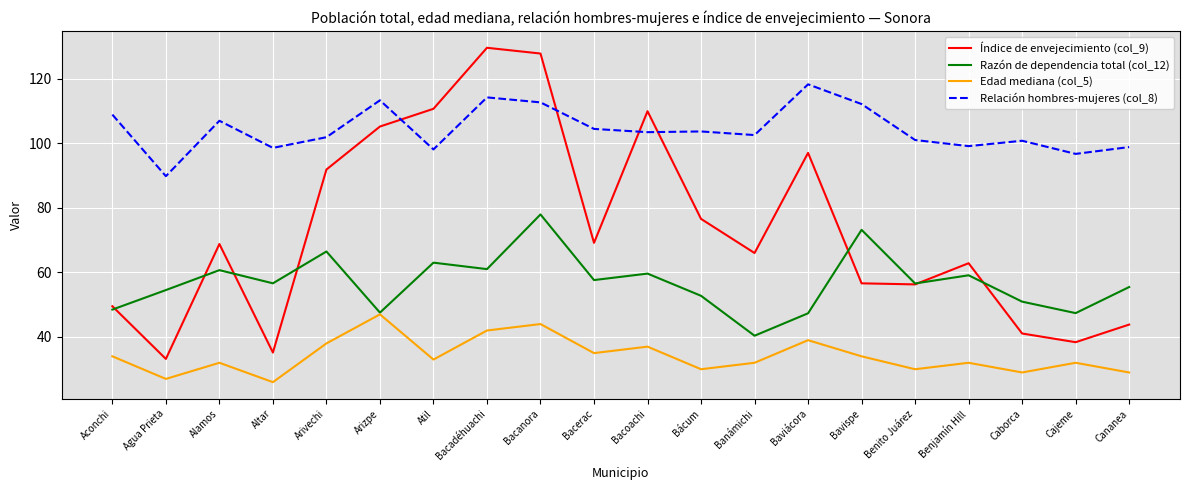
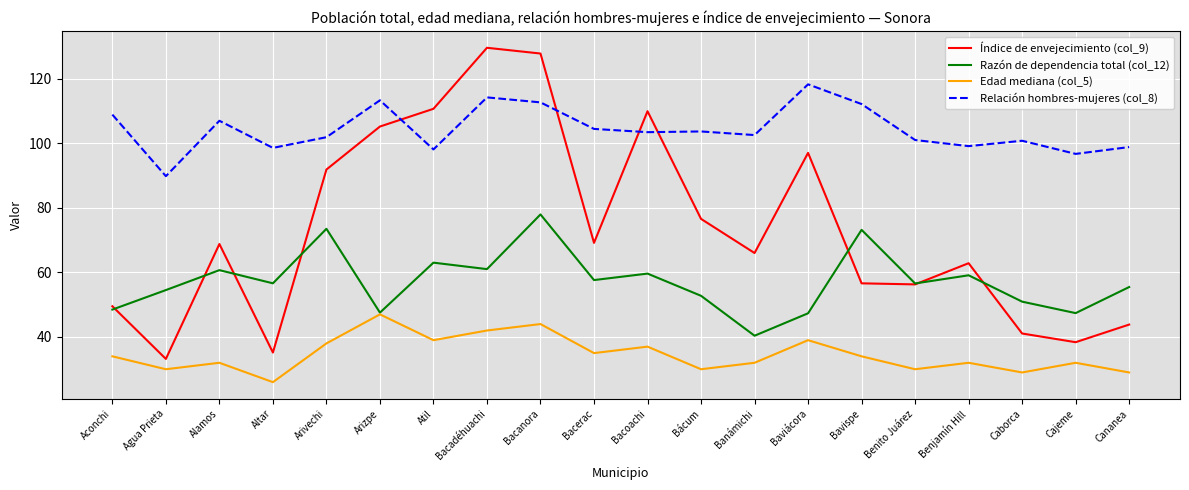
  {
    "Índice de envejecimiento (col_9)": {
      "Aconchi": 50,
      "Agua Prieta": 33,
      "Alamos": 69,
      "Altar": 35,
      "Arivechi": 92,
      "Arizpe": 105,
      "Atil": 111,
      "Bacadéhuachi": 130,
      "Bacanora": 128,
      "Bacerac": 69,
      "Bacoachi": 110,
      "Bácum": 77,
      "Banámichi": 66,
      "Baviácora": 97,
      "Bavispe": 57,
      "Benjamín Hill": 63,
      "Caborca": 41,
      "Cajeme": 38,
      "Cananea": 44
    },
    "Razón de dependencia total (col_12)": {
      "Aconchi": 48,
      "Agua Prieta": 55,
      "Alamos": 61,
      "Altar": 57,
-     "Arivechi": 66,
+     "Arivechi": 74,
      "Atil": 63,
      "Bacadéhuachi": 61,
      "Bacanora": 78,
      "Bacerac": 58,
      "Bacoachi": 60,
      "Bácum": 53,
      "Banámichi": 40,
      "Baviácora": 47,
      "Bavispe": 73,
      "Benjamín Hill": 59,
      "Caborca": 51,
      "Cajeme": 47,
      "Cananea": 55
    },
    "Edad mediana (col_5)": {
      "Aconchi": 34,
-     "Agua Prieta": 27,
+     "Agua Prieta": 30,
      "Alamos": 32,
      "Altar": 26,
      "Arivechi": 38,
-     "Atil": 33,
+     "Atil": 39,
      "Bacadéhuachi": 42,
      "Bacanora": 44,
      "Bacerac": 35,
      "Bacoachi": 37,
      "Bácum": 30,
      "Banámichi": 32,
      "Baviácora": 39,
      "Bavispe": 34,
      "Benito Juárez": 30,
      "Benjamín Hill": 32,
      "Caborca": 29,
      "Cajeme": 32,
      "Cananea": 29
    },
    "Relación hombres-mujeres (col_8)": {
      "Aconchi": 109,
      "Agua Prieta": 90,
      "Alamos": 107,
      "Altar": 99,
      "Arivechi": 102,
      "Arizpe": 113,
      "Atil": 98,
      "Bacadéhuachi": 114,
      "Bacanora": 113,
      "Bacerac": 104,
      "Bacoachi": 103,
      "Bácum": 104,
      "Banámichi": 103,
      "Baviácora": 118,
      "Bavispe": 112,
      "Benito Juárez": 101,
      "Benjamín Hill": 99,
      "Caborca": 101,
      "Cajeme": 97,
      "Cananea": 99
    }
  }
